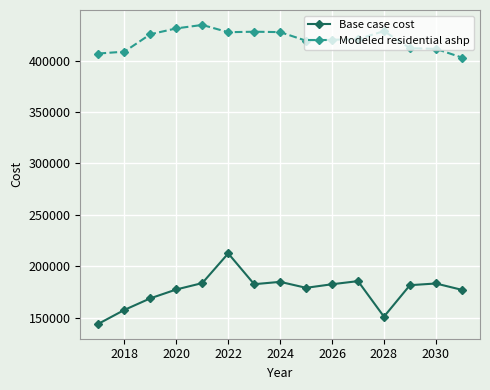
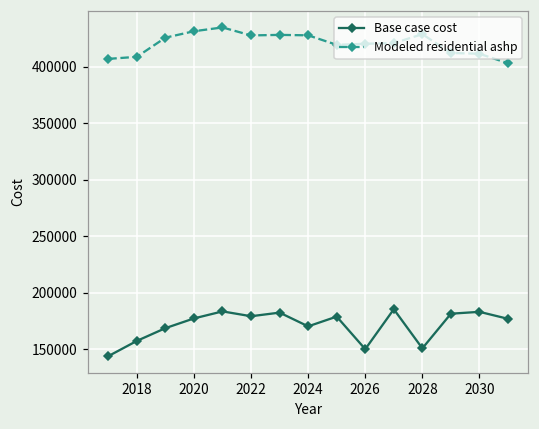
  {
    "Base case cost": {
      "2018": 157000,
      "2020": 177000,
-     "2022": 212000,
-     "2024": 185000,
-     "2026": 182000,
+     "2022": 179000,
+     "2024": 170000,
+     "2026": 150000,
      "2028": 151000,
      "2030": 183000
    },
    "Modeled residential ashp": {
      "2018": 409000,
      "2020": 431000,
      "2022": 428000,
      "2024": 428000
    }
  }
